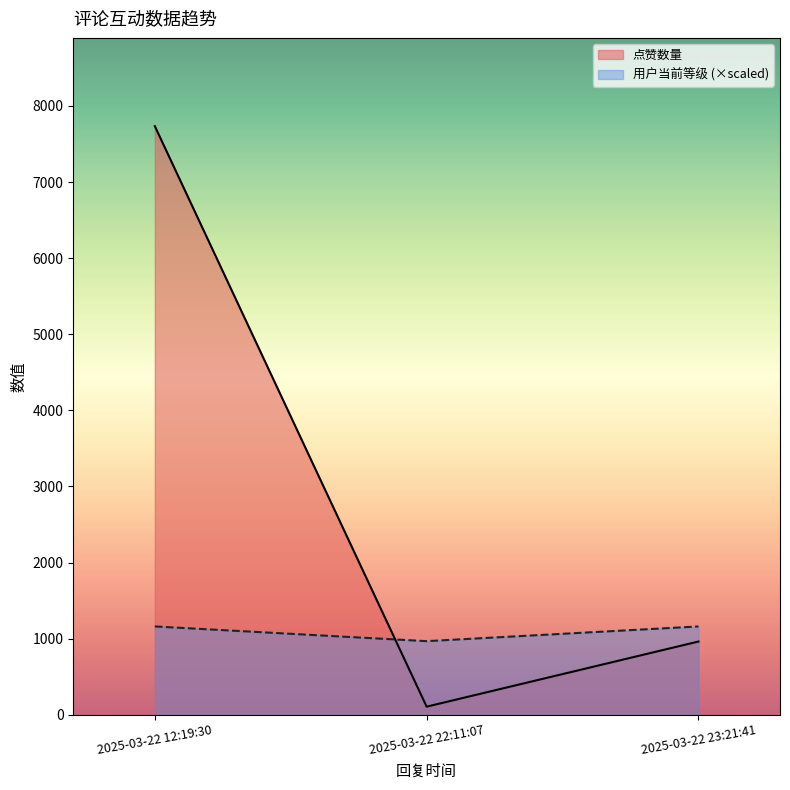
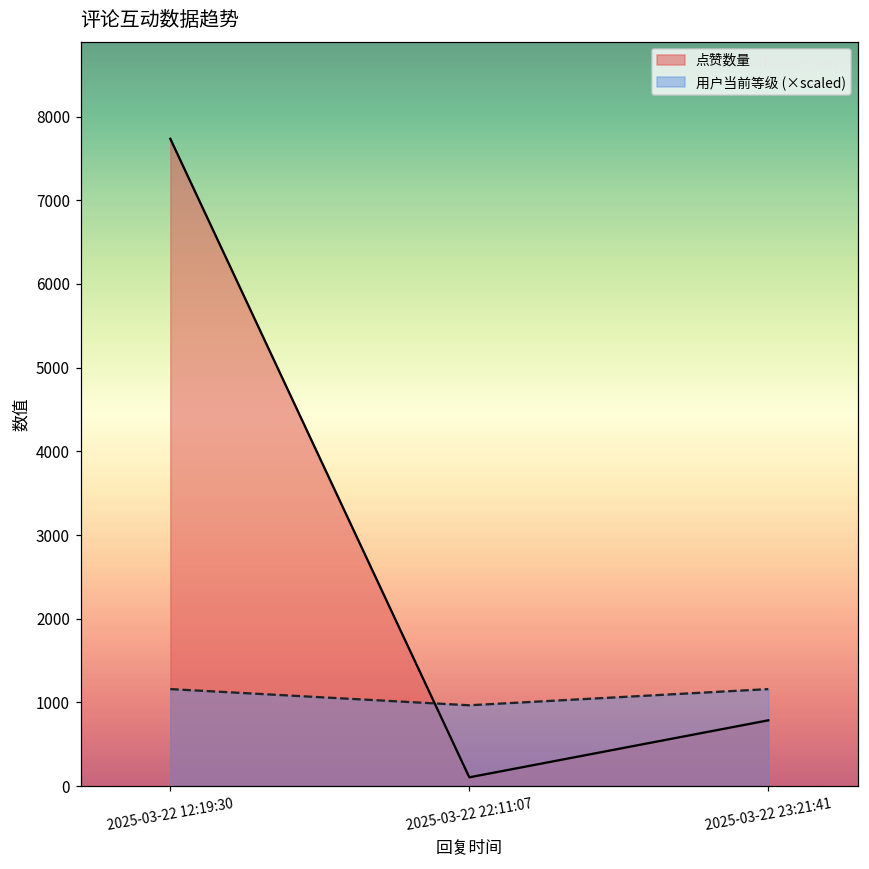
  {
    "点赞数量": {
      "2025-03-22 12:19:30": 7700,
      "2025-03-22 22:11:07": 100,
-     "2025-03-22 23:21:41": 1000
+     "2025-03-22 23:21:41": 800
    },
    "用户当前等级 (×scaled)": {
      "2025-03-22 12:19:30": 1200,
      "2025-03-22 22:11:07": 1000,
      "2025-03-22 23:21:41": 1200
    }
  }
